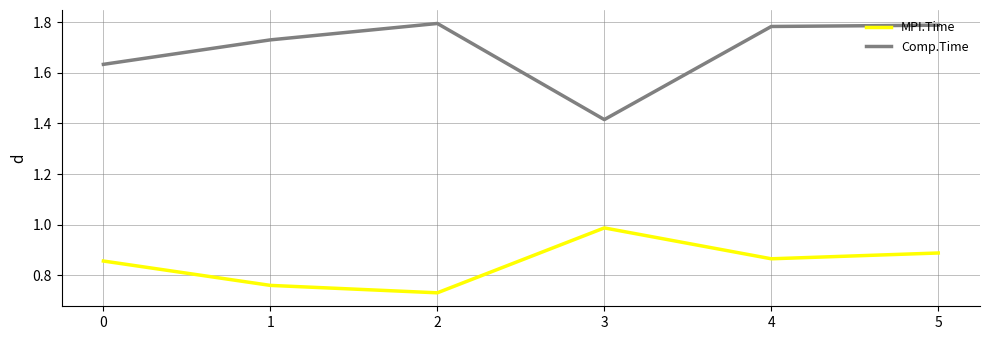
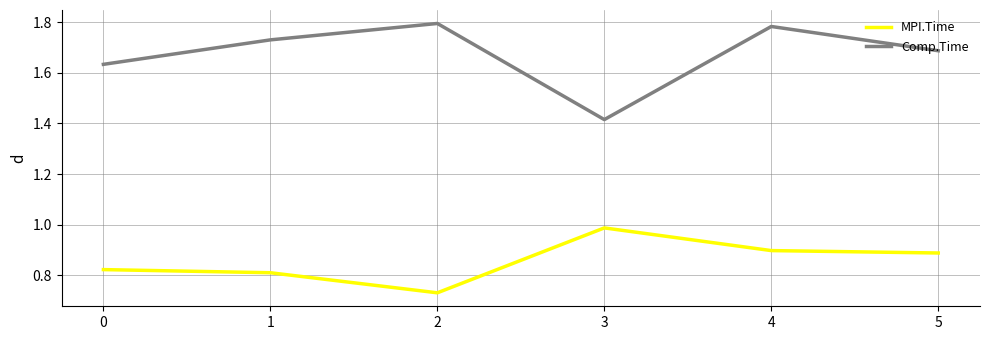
  {
    "MPI.Time": {
-     "0": 0.86,
-     "1": 0.76,
+     "0": 0.82,
+     "1": 0.81,
      "2": 0.73,
      "3": 0.99,
-     "4": 0.87,
+     "4": 0.90,
      "5": 0.89
    },
    "Comp.Time": {
      "0": 1.63,
      "1": 1.73,
      "2": 1.79,
      "3": 1.42,
      "4": 1.78,
-     "5": 1.79
+     "5": 1.69
    }
  }
